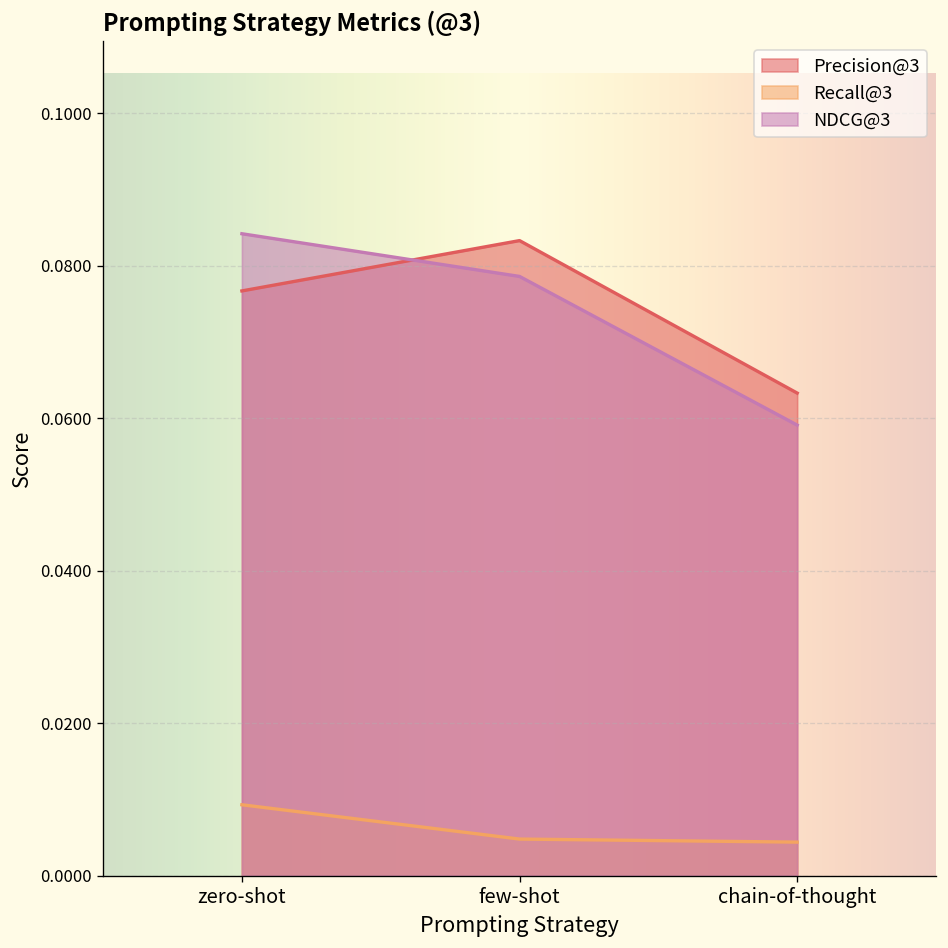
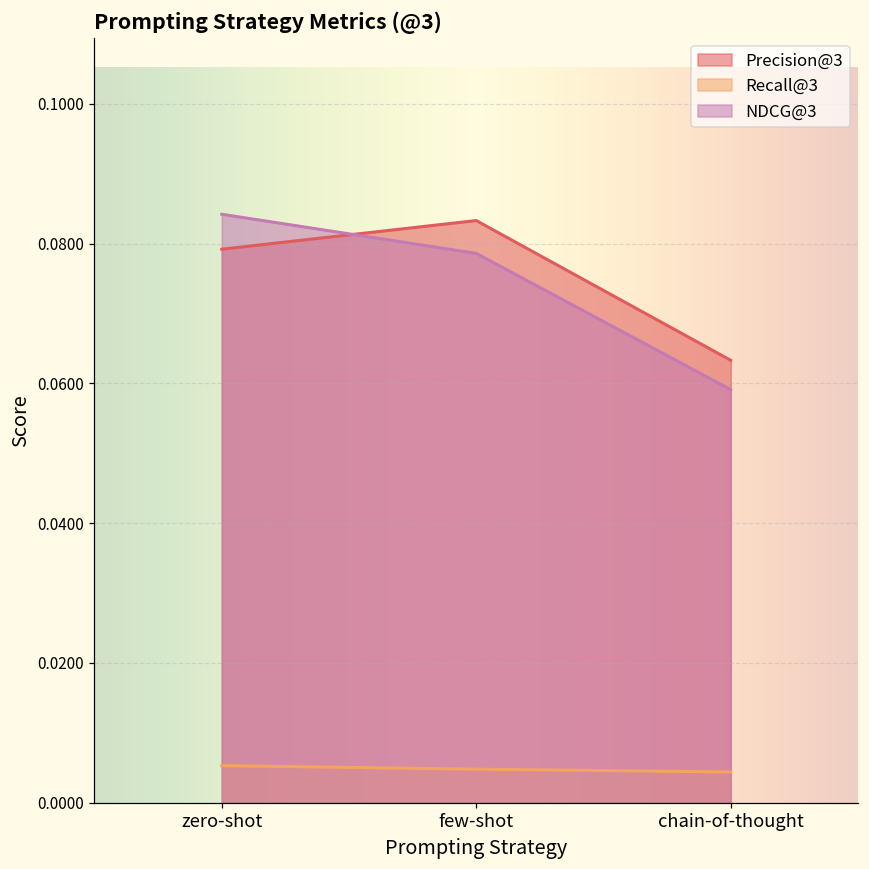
  {
    "Precision@3": {
-     "zero-shot": 0.077,
+     "zero-shot": 0.079,
      "few-shot": 0.083,
      "chain-of-thought": 0.063
    },
    "Recall@3": {
-     "zero-shot": 0.009,
+     "zero-shot": 0.005,
      "few-shot": 0.005,
      "chain-of-thought": 0.004
    },
    "NDCG@3": {
      "zero-shot": 0.084,
      "few-shot": 0.079,
      "chain-of-thought": 0.059
    }
  }
